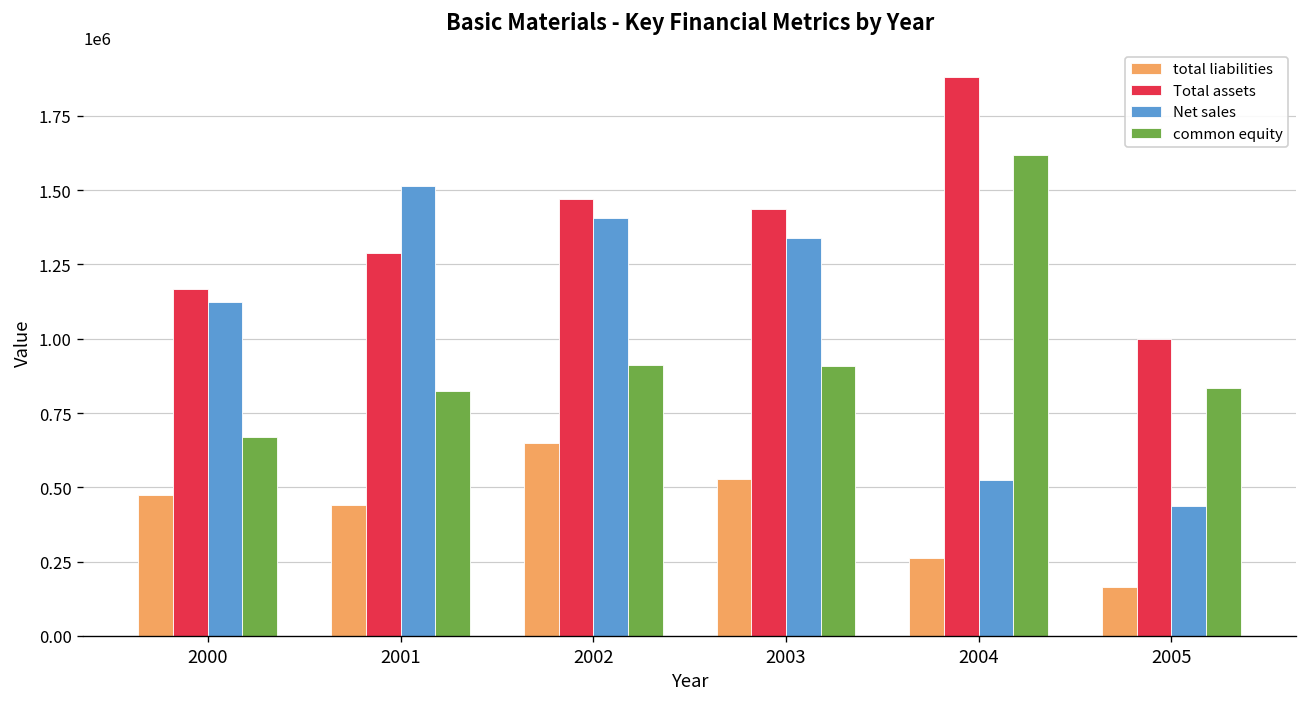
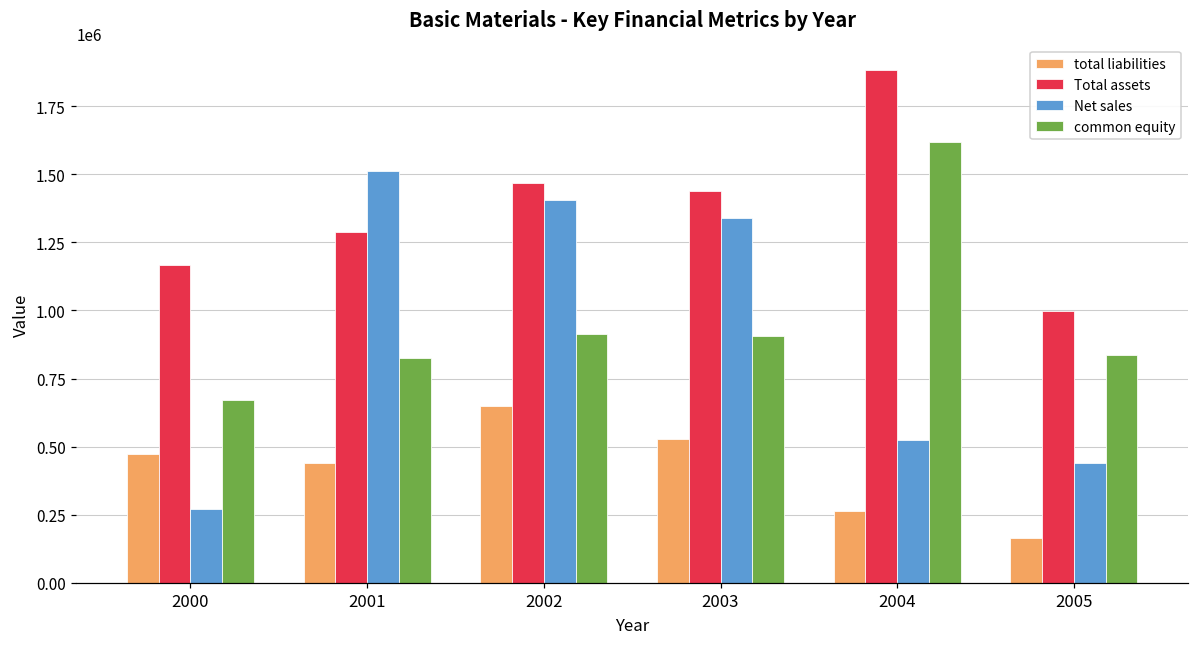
  {
    "total liabilities": {
      "2000": 470000,
      "2001": 440000,
      "2002": 650000,
      "2003": 530000,
      "2004": 260000,
      "2005": 160000
    },
    "Total assets": {
      "2000": 1170000,
      "2001": 1290000,
      "2002": 1470000,
      "2003": 1440000,
      "2004": 1880000,
      "2005": 1000000
    },
    "Net sales": {
-     "2000": 1120000,
+     "2000": 270000,
      "2001": 1510000,
      "2002": 1410000,
      "2003": 1340000,
      "2004": 520000,
      "2005": 440000
    },
    "common equity": {
      "2000": 670000,
      "2001": 820000,
      "2002": 910000,
      "2003": 910000,
      "2004": 1620000,
      "2005": 830000
    }
  }
